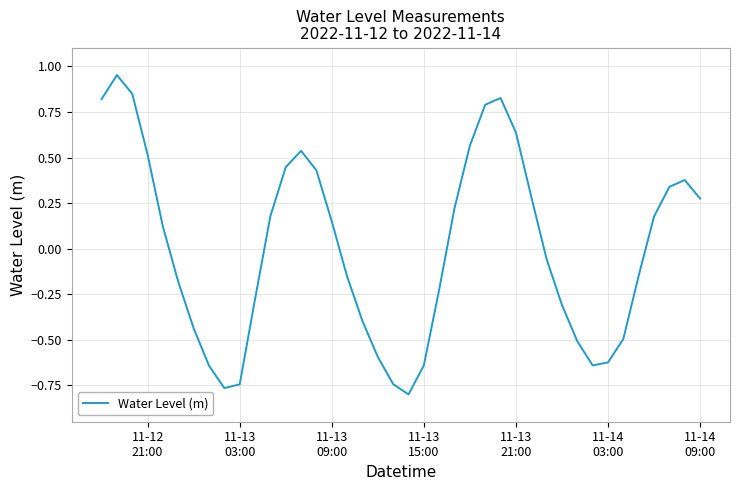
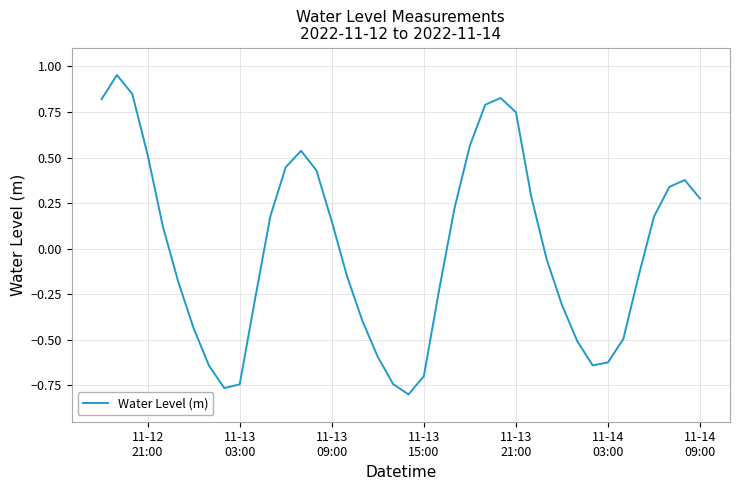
  {
    "11-12 21:00": 0.52,
    "11-13 03:00": -0.75,
    "11-13 09:00": 0.15,
-   "11-13 15:00": -0.64,
-   "11-13 21:00": 0.64,
+   "11-13 15:00": -0.70,
+   "11-13 21:00": 0.75,
    "11-14 03:00": -0.63,
    "11-14 09:00": 0.27
  }
